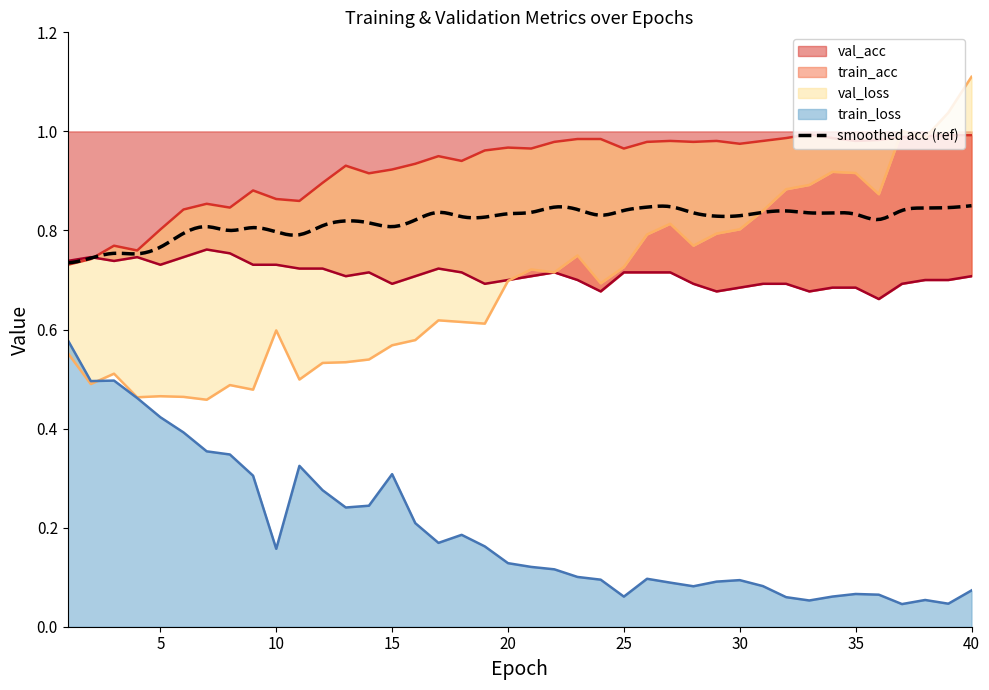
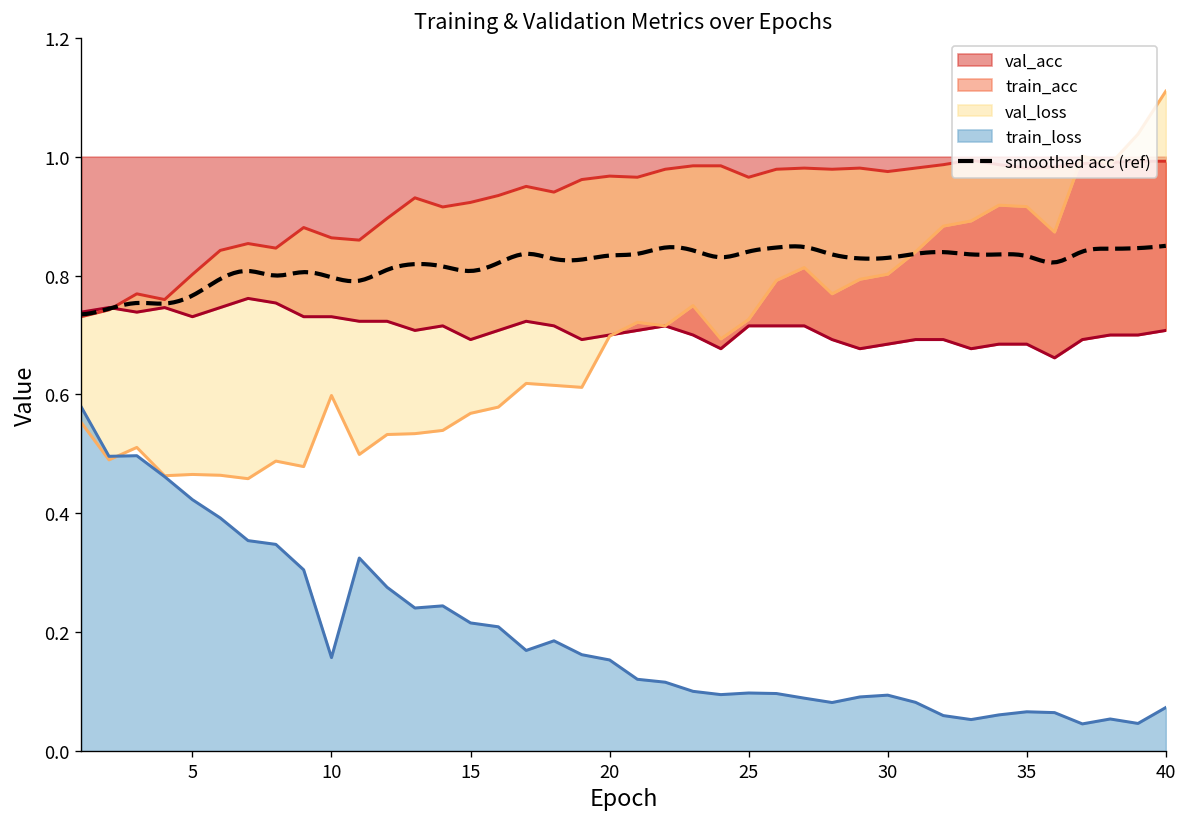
  {
    "train_loss": {
      "5": 0.42,
      "10": 0.16,
-     "15": 0.31,
-     "20": 0.13,
-     "25": 0.06,
+     "15": 0.22,
+     "20": 0.15,
+     "25": 0.10,
      "30": 0.09,
      "35": 0.07,
      "40": 0.07
    },
    "smoothed acc (ref)": {
      "40": 0.85
    }
  }
